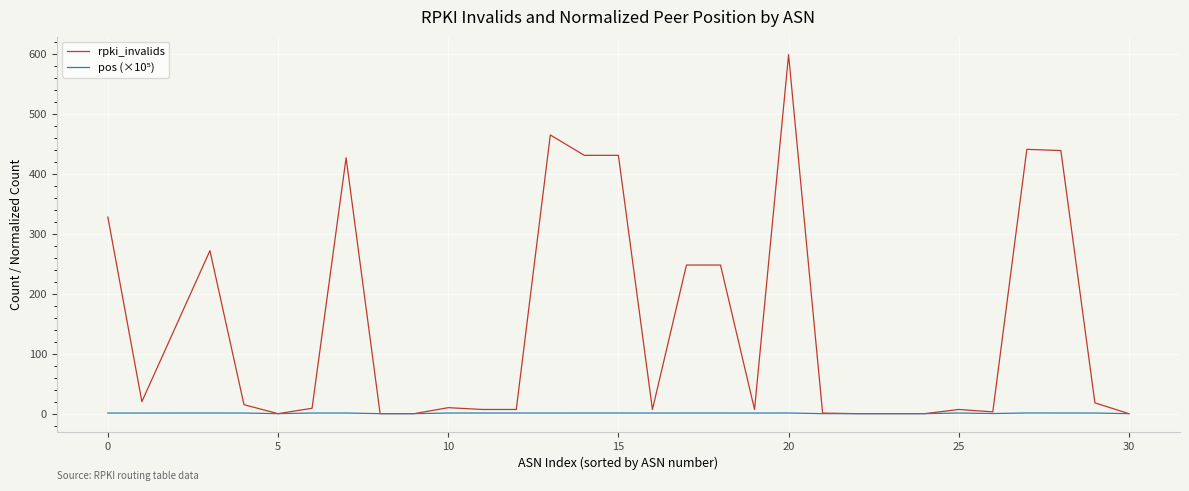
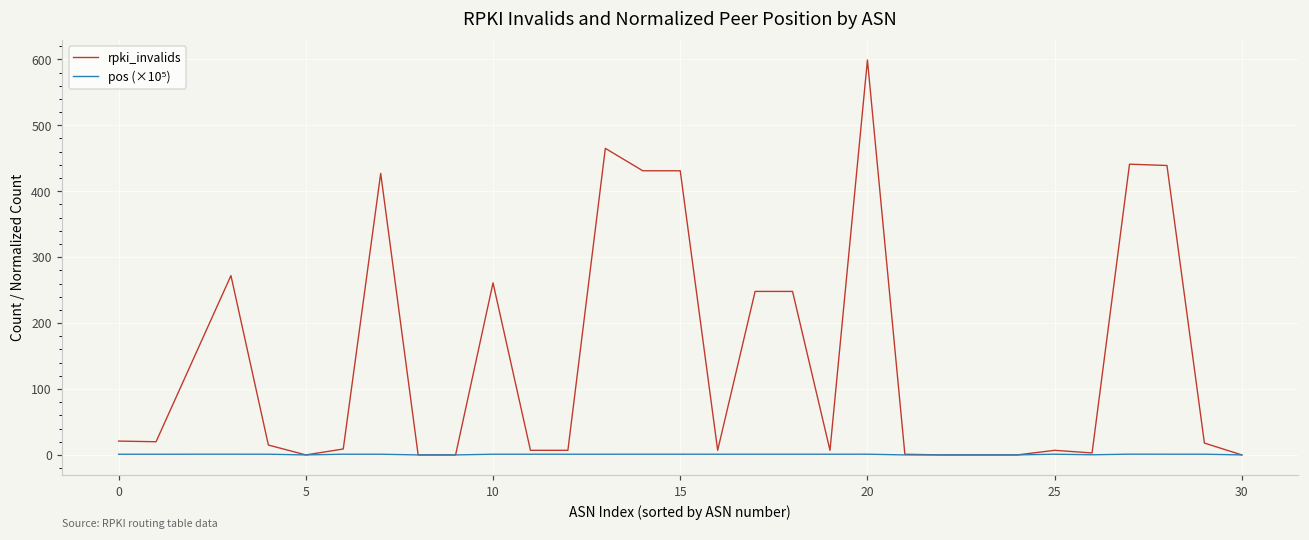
  {
    "rpki_invalids": {
-     "0": 330,
-     "10": 10,
+     "0": 20,
+     "10": 260,
      "15": 430,
      "20": 600,
      "25": 10
    },
    "pos (×10⁵)": {
      "0": 0,
      "10": 0,
      "15": 0,
      "20": 0,
      "25": 0
    }
  }
